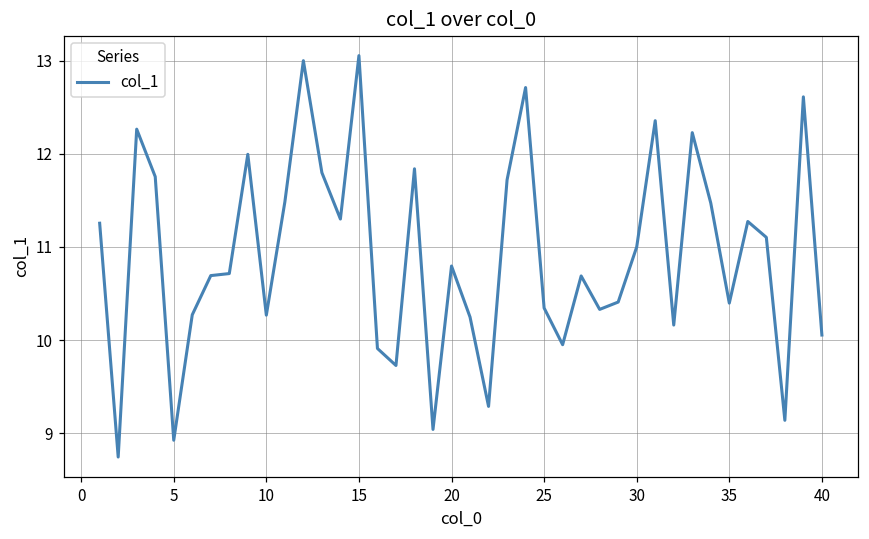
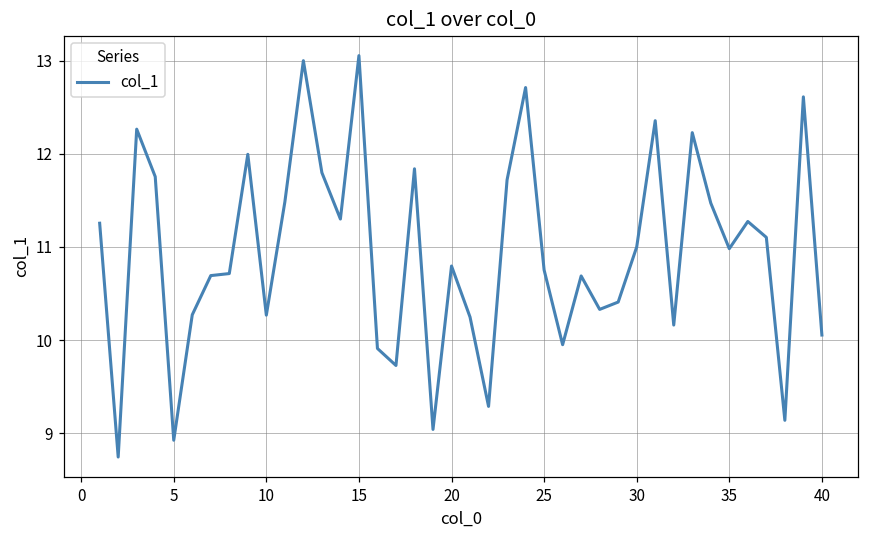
  {
    "5": 8.9,
    "10": 10.3,
    "15": 13.1,
    "20": 10.8,
-   "25": 10.3,
+   "25": 10.8,
    "30": 11.0,
-   "35": 10.4,
+   "35": 11.0,
    "40": 10.1
  }
